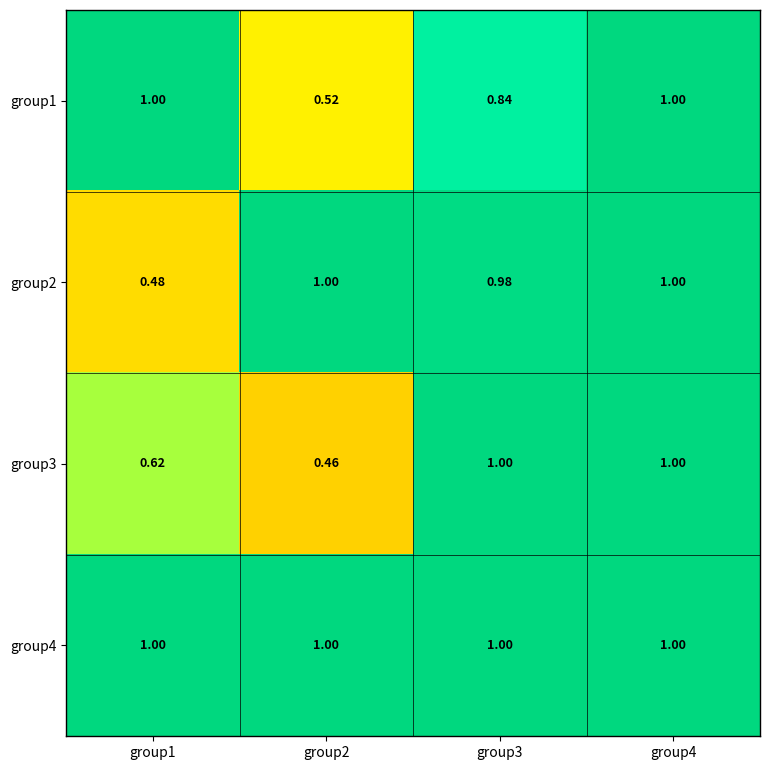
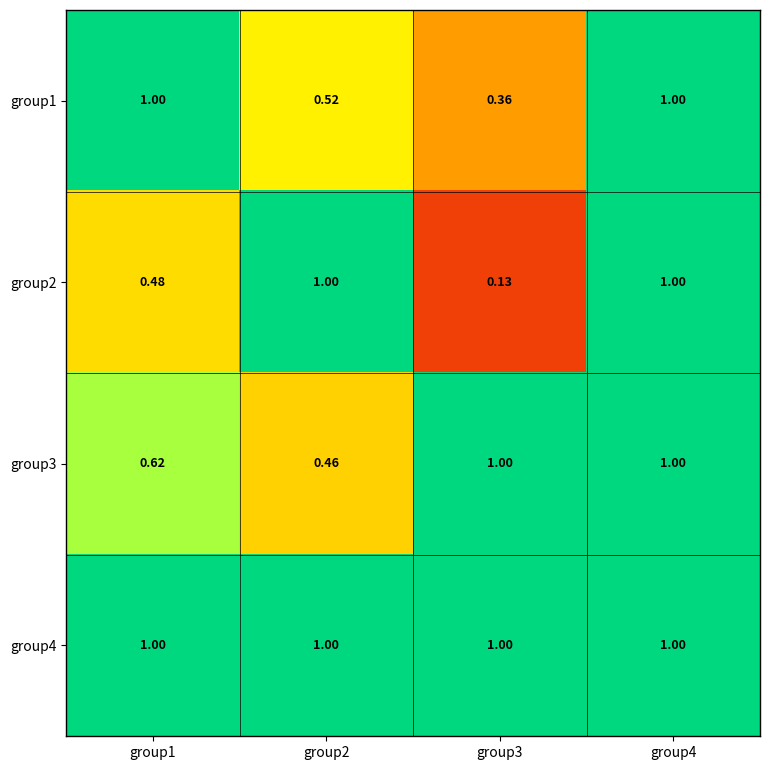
  {
    "group1": {
      "group1": 1.00,
      "group2": 0.52,
-     "group3": 0.84,
+     "group3": 0.36,
      "group4": 1.00
    },
    "group2": {
      "group1": 0.48,
      "group2": 1.00,
-     "group3": 0.98,
+     "group3": 0.13,
      "group4": 1.00
    },
    "group3": {
      "group1": 0.62,
      "group2": 0.46,
      "group3": 1.00,
      "group4": 1.00
    },
    "group4": {
      "group1": 1.00,
      "group2": 1.00,
      "group3": 1.00,
      "group4": 1.00
    }
  }
